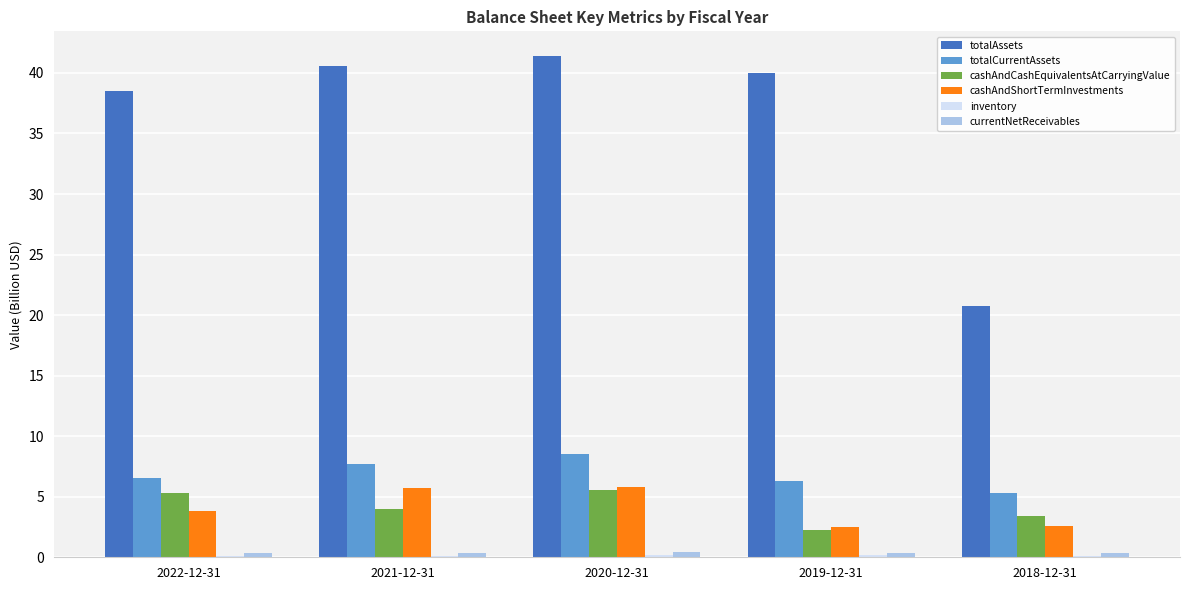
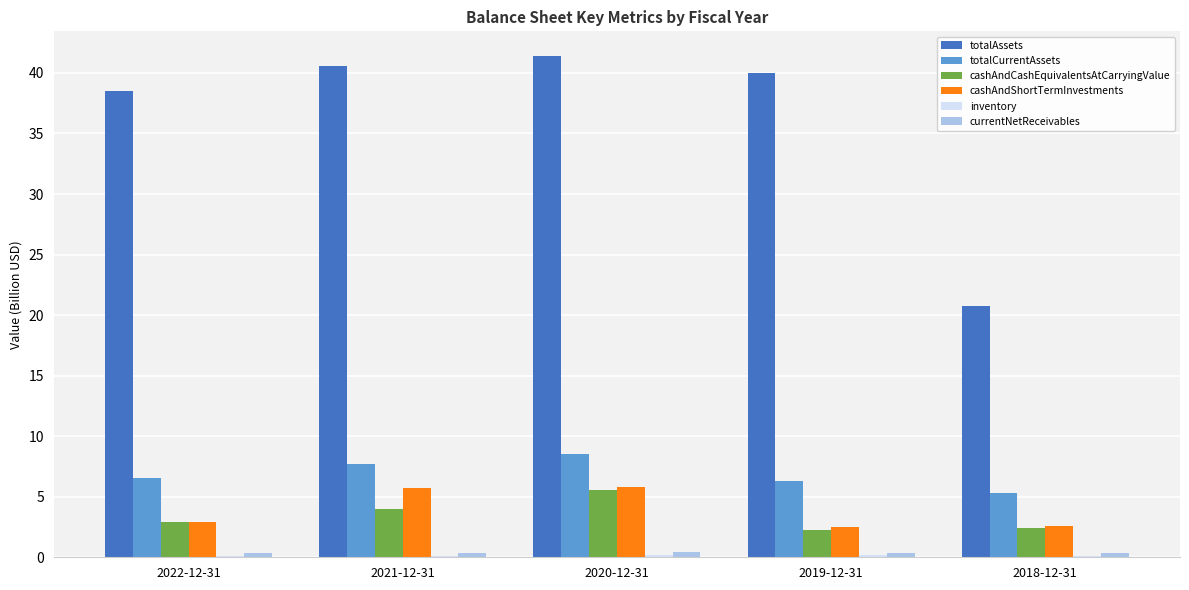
  {
    "cashAndCashEquivalentsAtCarryingValue": {
-     "2022-12-31": 5.3,
+     "2022-12-31": 2.9,
      "2021-12-31": 4.0,
      "2020-12-31": 5.5,
      "2019-12-31": 2.2,
-     "2018-12-31": 3.4
+     "2018-12-31": 2.4
    },
    "cashAndShortTermInvestments": {
-     "2022-12-31": 3.8,
+     "2022-12-31": 2.9,
      "2021-12-31": 5.7,
      "2020-12-31": 5.8,
      "2019-12-31": 2.5,
      "2018-12-31": 2.6
    }
  }
